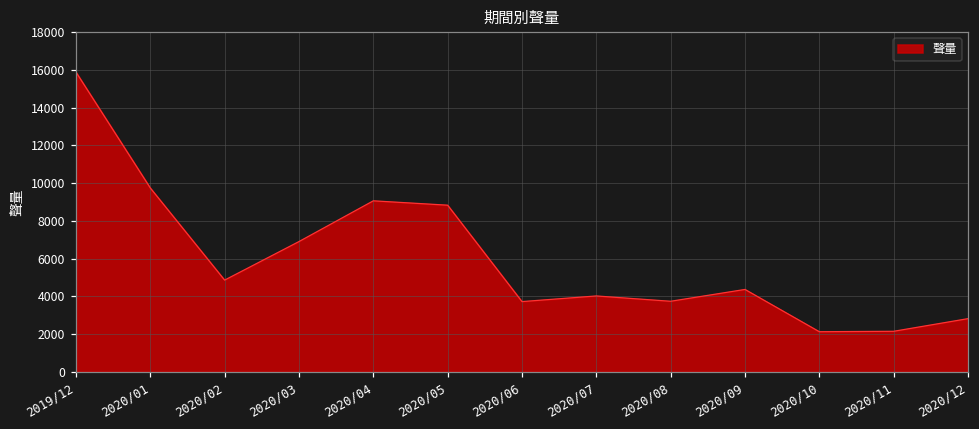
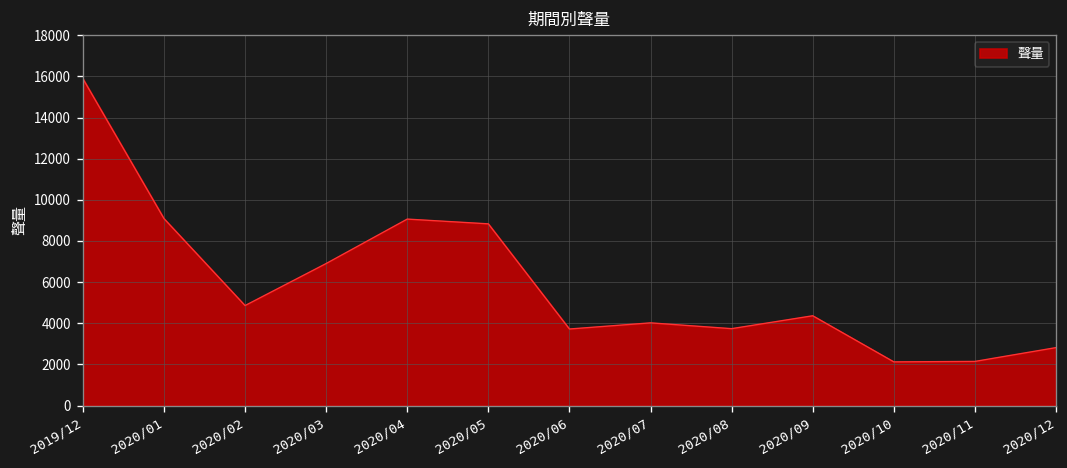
  {
    "2019/12": 15900,
-   "2020/01": 9700,
+   "2020/01": 9100,
    "2020/02": 4900,
    "2020/03": 6900,
    "2020/04": 9100,
    "2020/05": 8800,
    "2020/06": 3700,
    "2020/07": 4000,
    "2020/08": 3700,
    "2020/09": 4400,
    "2020/10": 2100,
    "2020/11": 2100,
    "2020/12": 2800
  }
